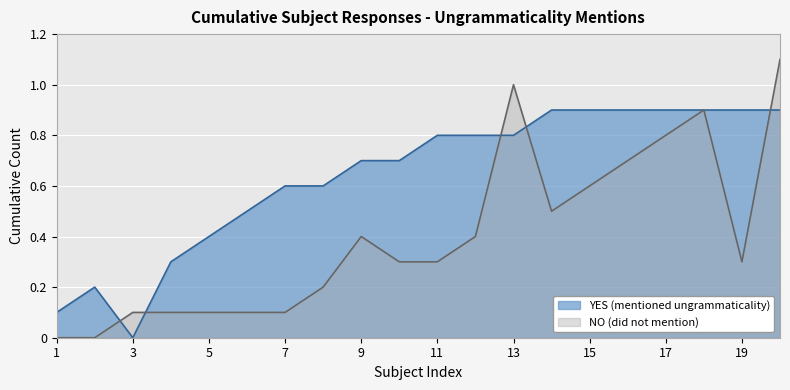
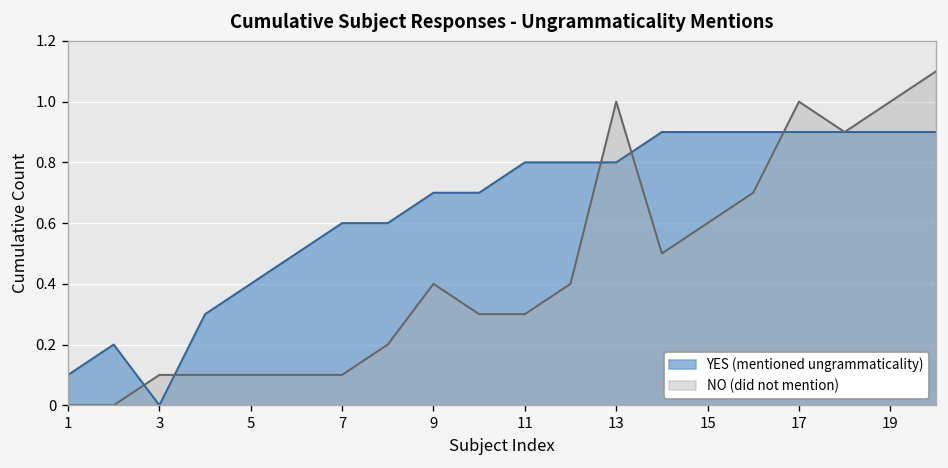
  {
    "YES (mentioned ungrammaticality)": {
      "1": 0.10,
      "3": 0.00,
      "5": 0.40,
      "7": 0.60,
      "9": 0.70,
      "11": 0.80,
      "13": 0.80,
      "15": 0.90,
      "17": 0.90,
      "19": 0.90
    },
    "NO (did not mention)": {
      "1": 0.00,
      "3": 0.10,
      "5": 0.10,
      "7": 0.10,
      "9": 0.40,
      "11": 0.30,
      "13": 1.00,
      "15": 0.60,
-     "17": 0.80,
-     "19": 0.30
+     "17": 1.00,
+     "19": 1.00
    }
  }
